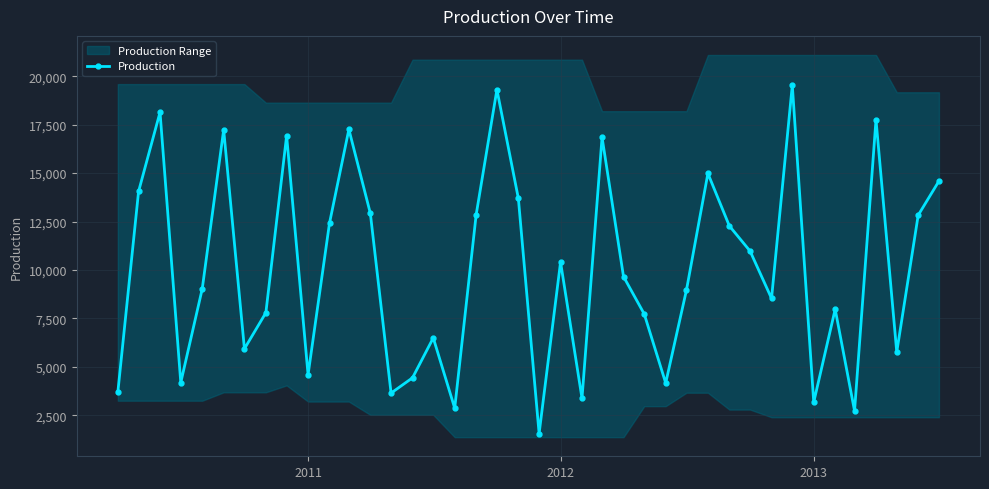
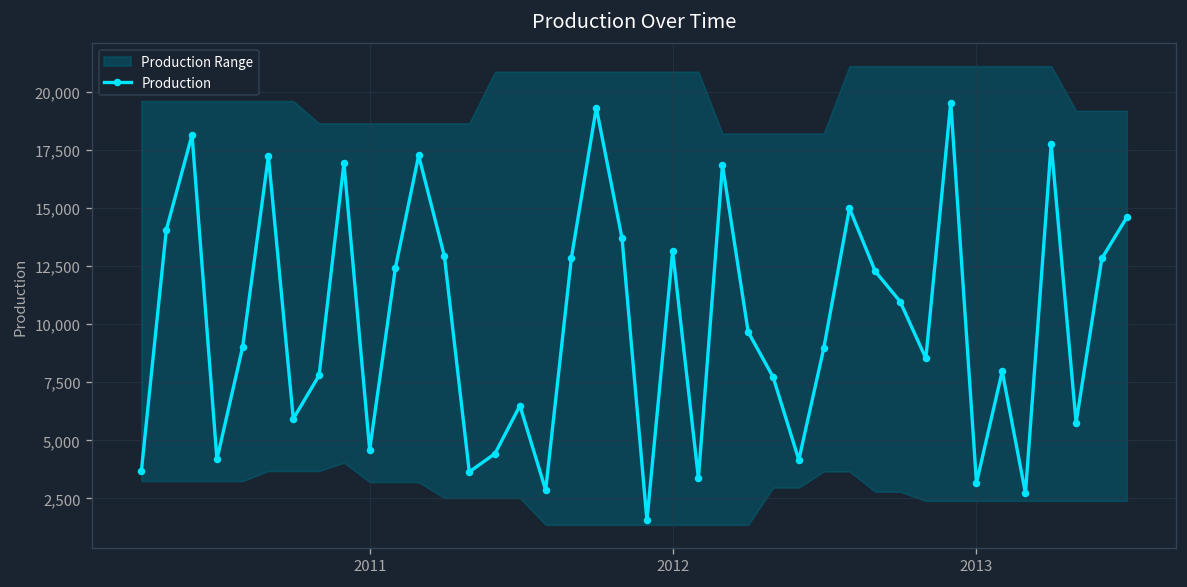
  {
    "Production": {
      "2011": "4,600",
-     "2012": "10,400",
+     "2012": "13,100",
      "2013": "3,200"
    }
  }
